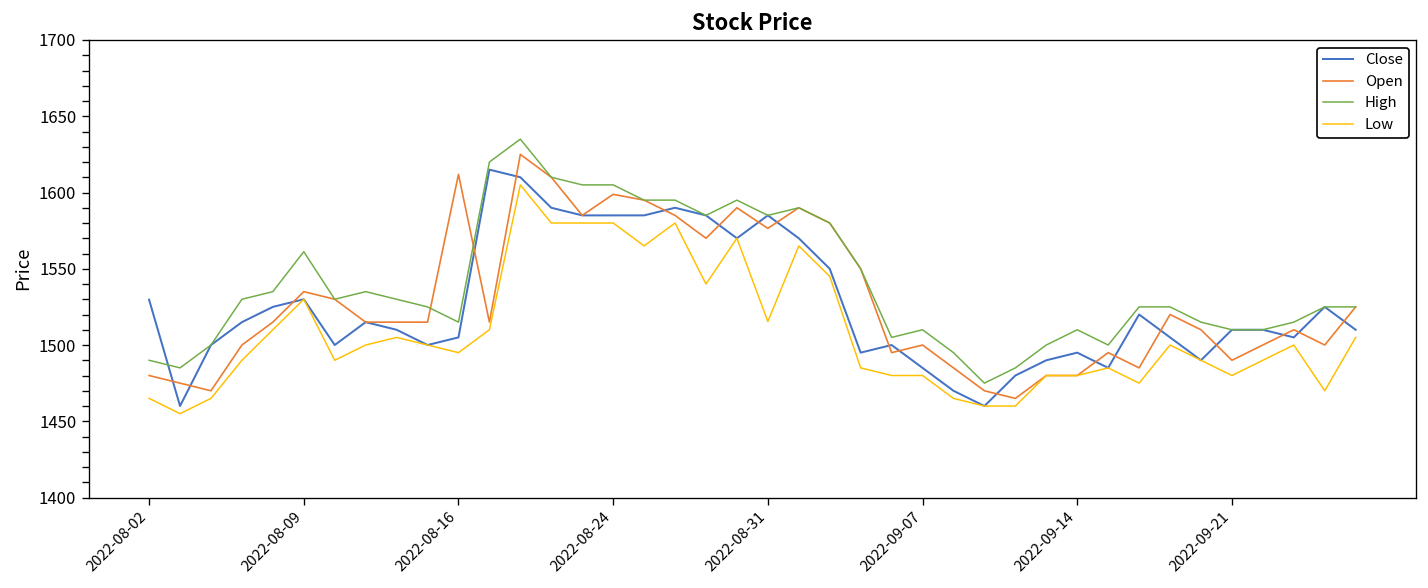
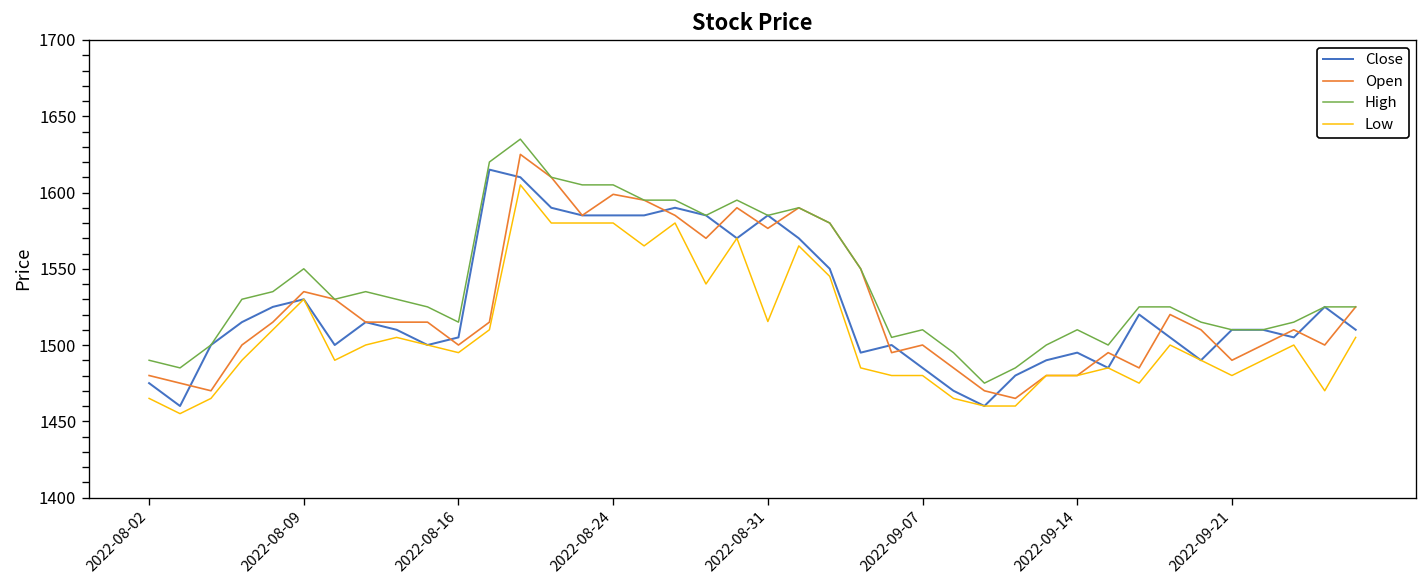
  {
    "Close": {
-     "2022-08-02": 1530,
+     "2022-08-02": 1475,
      "2022-08-16": 1505,
      "2022-08-24": 1585,
      "2022-09-07": 1485,
      "2022-09-14": 1495
    },
    "Open": {
      "2022-08-02": 1480,
      "2022-08-09": 1535,
-     "2022-08-16": 1612,
+     "2022-08-16": 1500,
      "2022-08-24": 1599,
      "2022-08-31": 1577,
      "2022-09-07": 1500,
      "2022-09-21": 1490
    },
    "High": {
      "2022-08-02": 1490,
-     "2022-08-09": 1561,
+     "2022-08-09": 1550,
      "2022-08-16": 1515,
      "2022-08-24": 1605,
      "2022-09-07": 1510,
      "2022-09-14": 1510
    },
    "Low": {
      "2022-08-02": 1465,
      "2022-08-16": 1495,
      "2022-08-24": 1580,
      "2022-08-31": 1515,
      "2022-09-07": 1480,
      "2022-09-21": 1480
    }
  }
